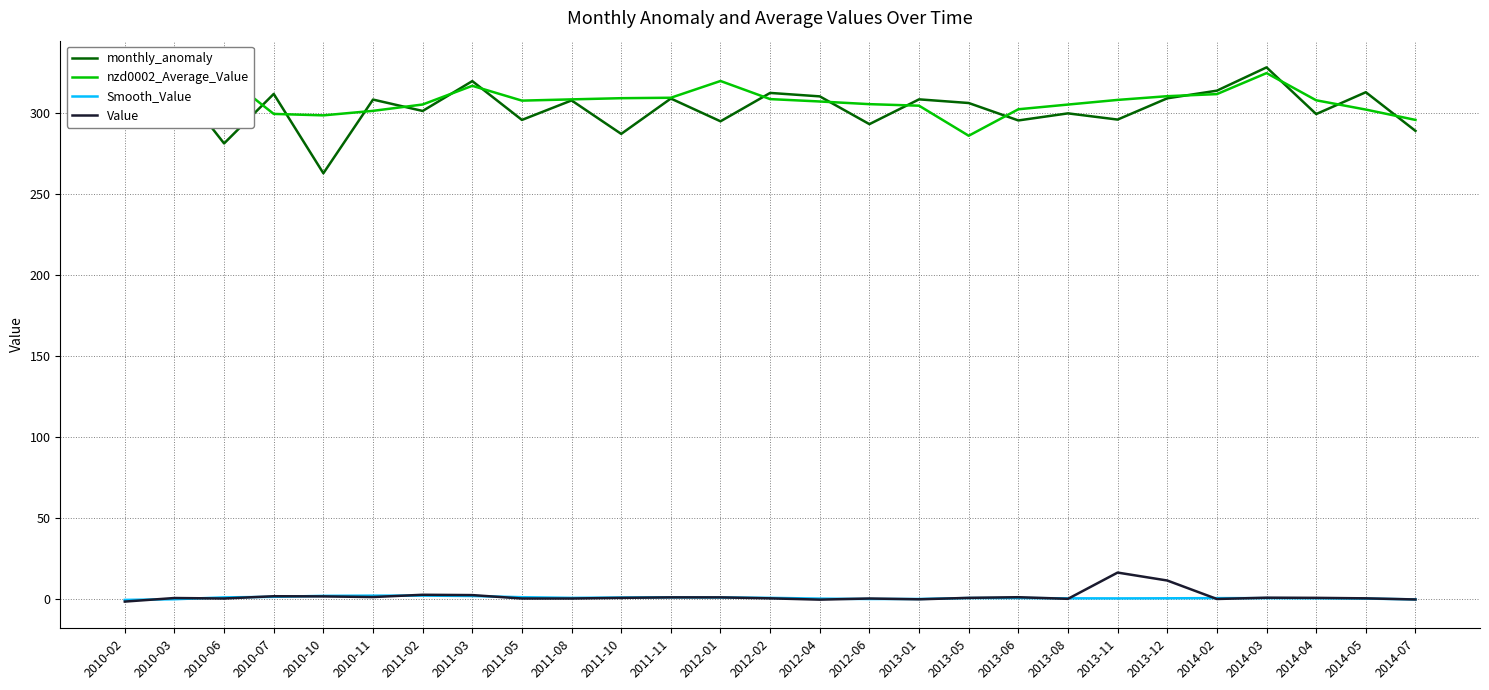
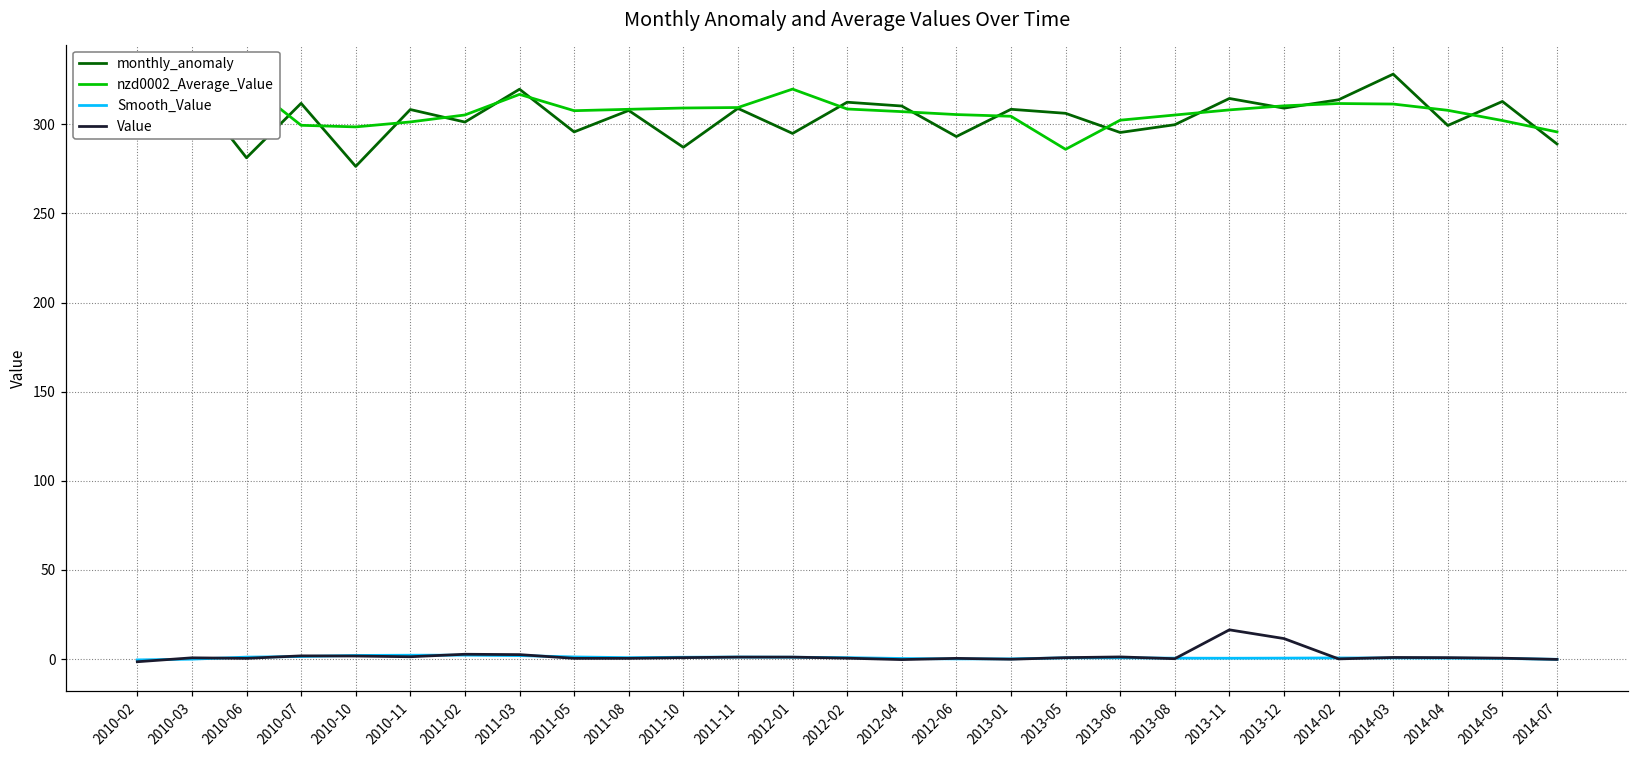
  {
    "monthly_anomaly": {
      "2010-06": 281,
      "2010-07": 312,
-     "2010-10": 263,
+     "2010-10": 276,
      "2010-11": 308,
      "2011-02": 301,
      "2011-03": 320,
      "2011-05": 296,
      "2011-10": 287,
      "2012-01": 295,
      "2012-02": 312,
      "2012-04": 310,
      "2012-06": 293,
      "2013-01": 308,
      "2013-05": 306,
      "2013-06": 295,
      "2013-08": 300,
-     "2013-11": 296,
+     "2013-11": 314,
      "2014-02": 314,
      "2014-03": 328,
      "2014-04": 299,
      "2014-05": 313,
      "2014-07": 289
    },
    "nzd0002_Average_Value": {
      "2010-07": 299,
      "2010-10": 299,
      "2010-11": 301,
      "2011-02": 305,
      "2011-03": 317,
      "2011-05": 308,
      "2011-10": 309,
      "2012-01": 320,
      "2012-02": 309,
      "2012-04": 307,
      "2012-06": 305,
      "2013-01": 305,
      "2013-05": 286,
      "2013-06": 302,
      "2013-08": 305,
      "2013-11": 308,
      "2014-02": 312,
-     "2014-03": 325,
+     "2014-03": 311,
      "2014-04": 308,
      "2014-05": 302,
      "2014-07": 296
    },
    "Smooth_Value": {
      "2013-11": 0,
      "2013-12": 1
    },
    "Value": {
      "2013-11": 16,
      "2013-12": 12
    }
  }
